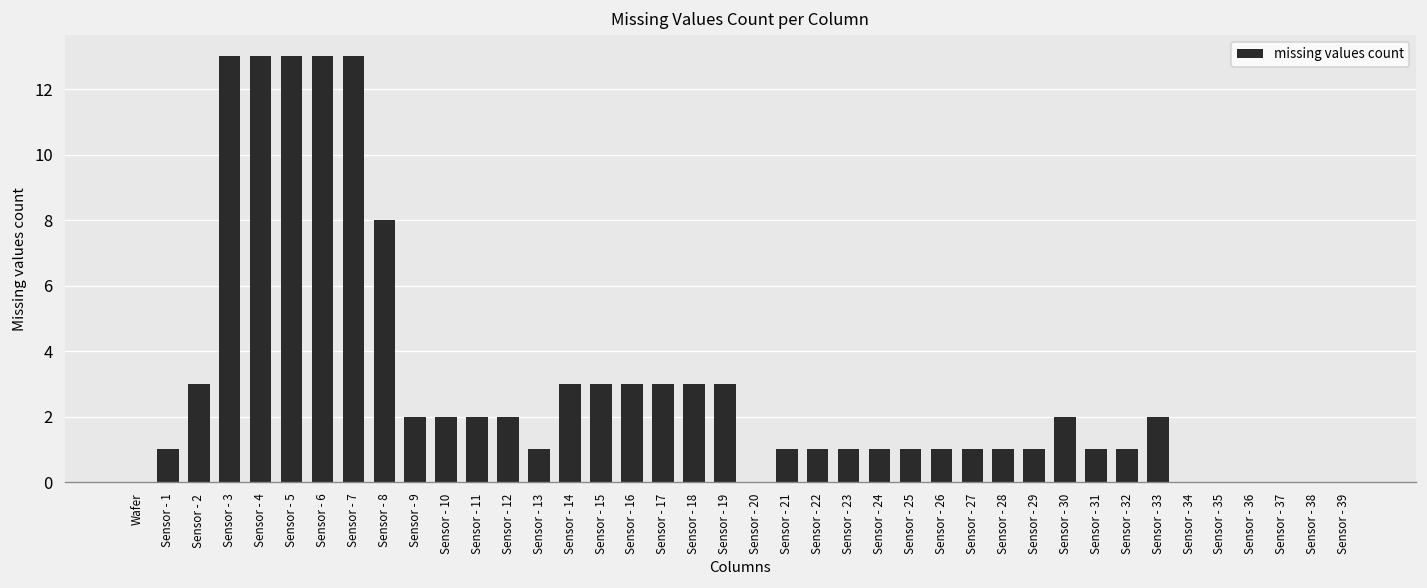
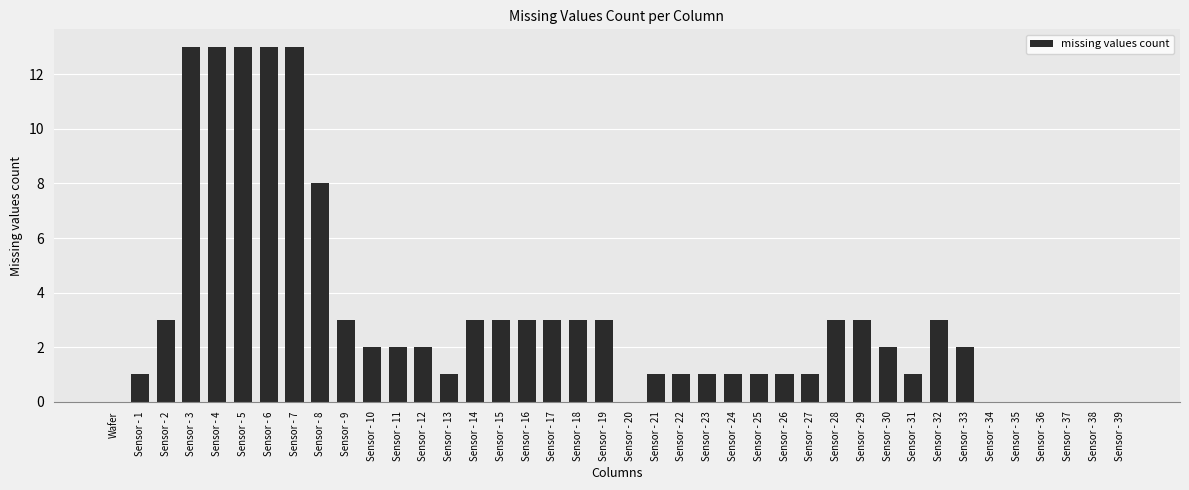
  {
    "Wafer": 0,
    "Sensor - 1": 1,
    "Sensor - 2": 3,
    "Sensor - 3": 13,
    "Sensor - 4": 13,
    "Sensor - 5": 13,
    "Sensor - 6": 13,
    "Sensor - 7": 13,
    "Sensor - 8": 8,
-   "Sensor - 9": 2,
+   "Sensor - 9": 3,
    "Sensor - 10": 2,
    "Sensor - 11": 2,
    "Sensor - 12": 2,
    "Sensor - 13": 1,
    "Sensor - 14": 3,
    "Sensor - 15": 3,
    "Sensor - 16": 3,
    "Sensor - 17": 3,
    "Sensor - 18": 3,
    "Sensor - 19": 3,
    "Sensor - 20": 0,
    "Sensor - 21": 1,
    "Sensor - 22": 1,
    "Sensor - 23": 1,
    "Sensor - 24": 1,
    "Sensor - 25": 1,
    "Sensor - 26": 1,
    "Sensor - 27": 1,
-   "Sensor - 28": 1,
-   "Sensor - 29": 1,
+   "Sensor - 28": 3,
+   "Sensor - 29": 3,
    "Sensor - 30": 2,
    "Sensor - 31": 1,
-   "Sensor - 32": 1,
+   "Sensor - 32": 3,
    "Sensor - 33": 2,
    "Sensor - 34": 0,
    "Sensor - 35": 0,
    "Sensor - 36": 0,
    "Sensor - 37": 0,
    "Sensor - 38": 0,
    "Sensor - 39": 0
  }
